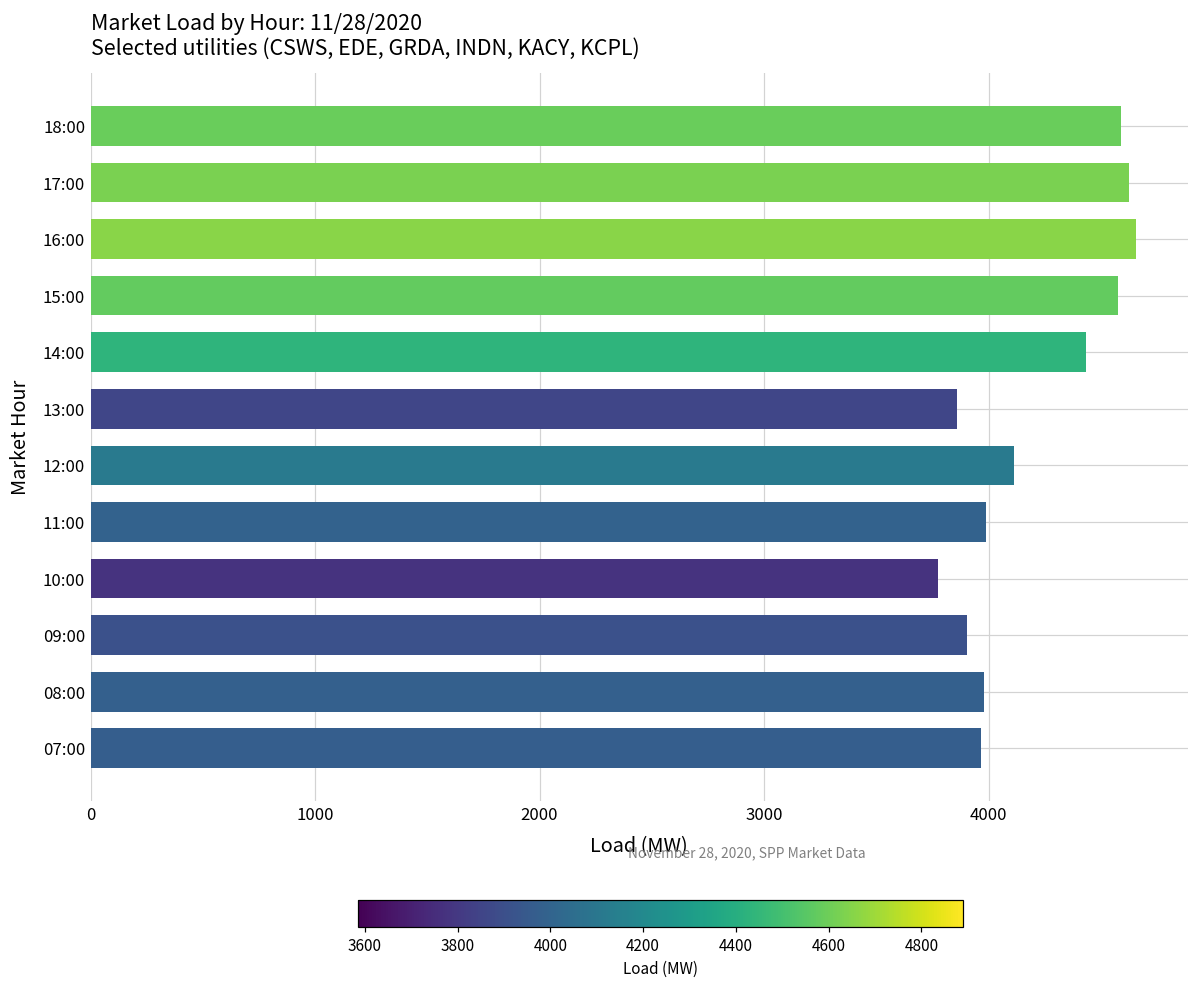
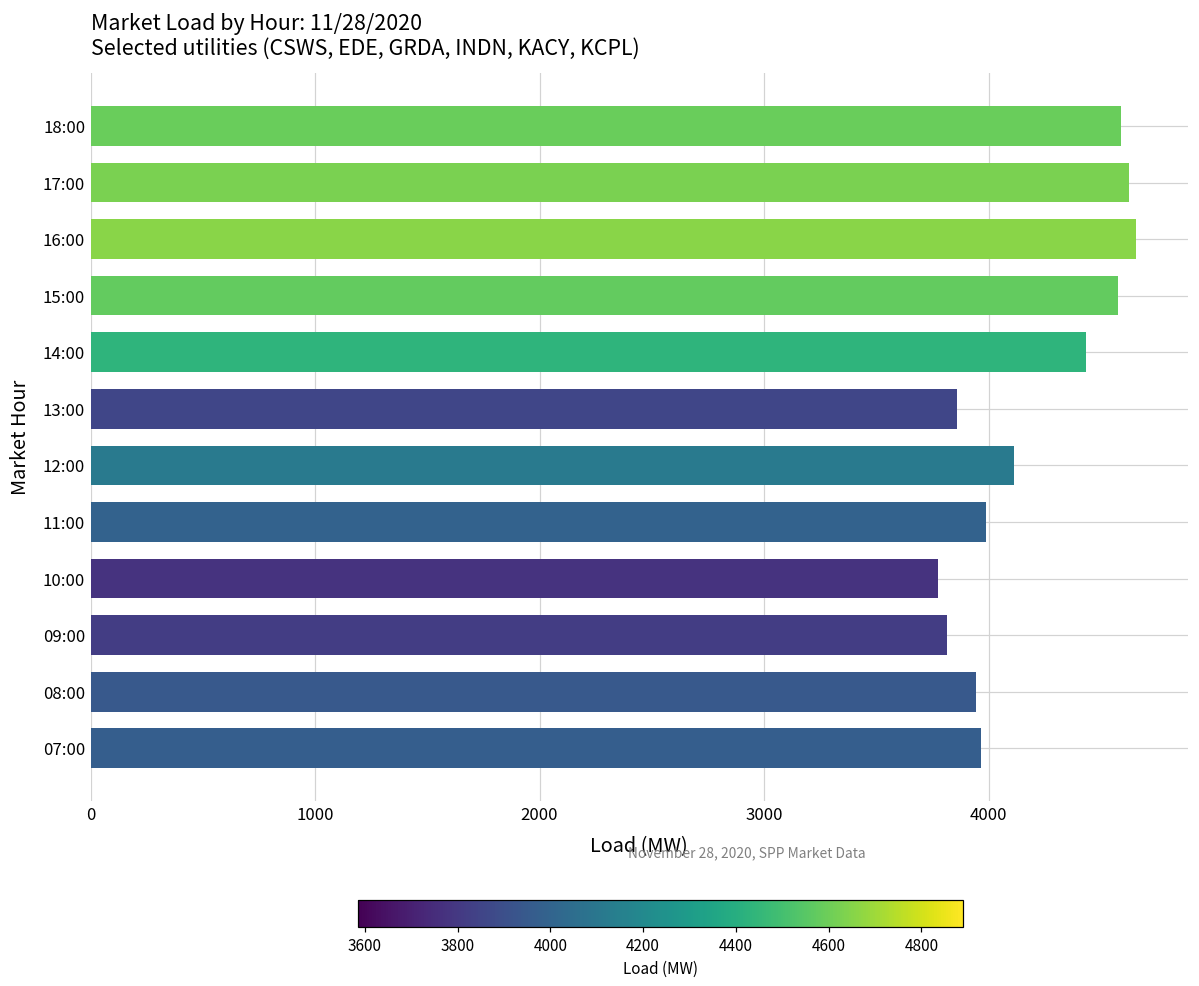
  {
    "18:00": 4590,
    "17:00": 4630,
    "16:00": 4660,
    "15:00": 4570,
    "14:00": 4430,
    "13:00": 3860,
    "12:00": 4110,
    "11:00": 3990,
    "10:00": 3770,
-   "09:00": 3910,
-   "08:00": 3980,
+   "09:00": 3820,
+   "08:00": 3940,
    "07:00": 3970
  }
